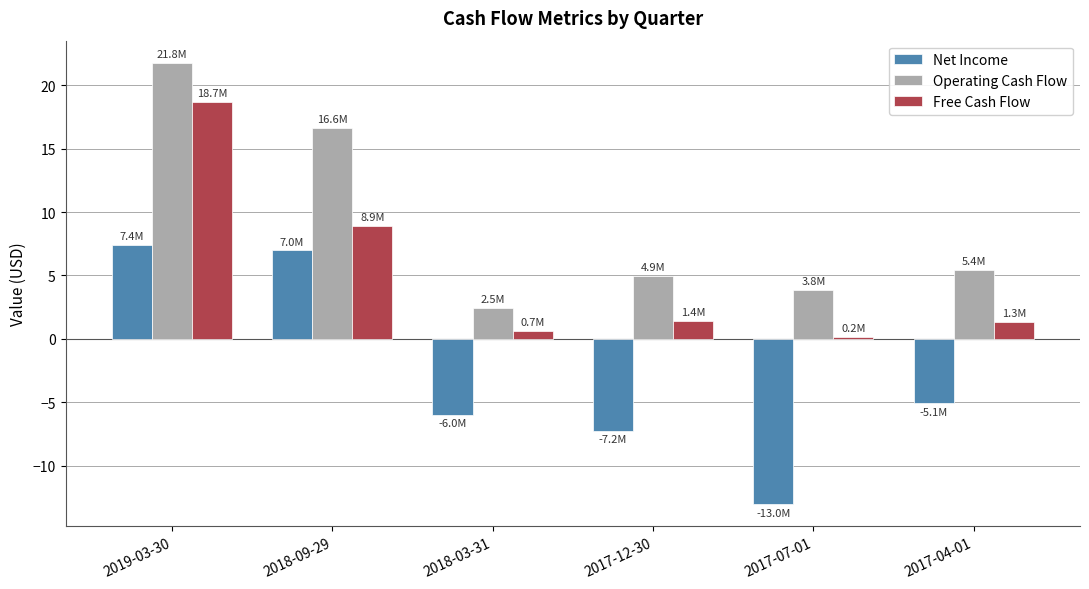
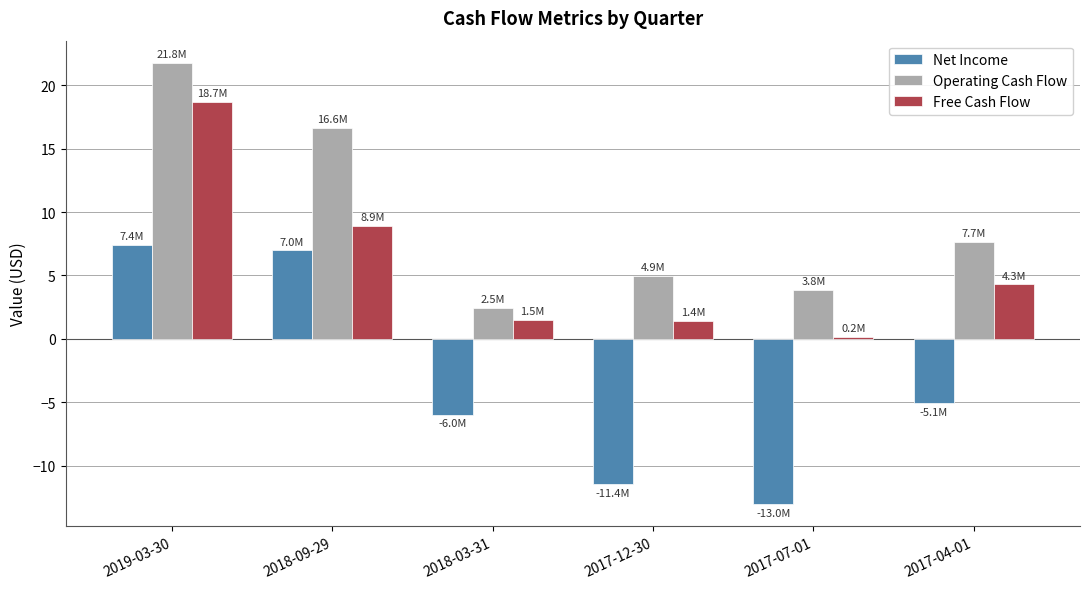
  {
    "Net Income": {
      "2019-03-30": "7.4M",
      "2018-09-29": "7.0M",
      "2018-03-31": "-6.0M",
-     "2017-12-30": "-7.2M",
+     "2017-12-30": "-11.4M",
      "2017-07-01": "-13.0M",
      "2017-04-01": "-5.1M"
    },
    "Operating Cash Flow": {
      "2019-03-30": "21.8M",
      "2018-09-29": "16.6M",
      "2018-03-31": "2.5M",
      "2017-12-30": "4.9M",
      "2017-07-01": "3.8M",
-     "2017-04-01": "5.4M"
+     "2017-04-01": "7.7M"
    },
    "Free Cash Flow": {
      "2019-03-30": "18.7M",
      "2018-09-29": "8.9M",
-     "2018-03-31": "0.7M",
+     "2018-03-31": "1.5M",
      "2017-12-30": "1.4M",
      "2017-07-01": "0.2M",
-     "2017-04-01": "1.3M"
+     "2017-04-01": "4.3M"
    }
  }
